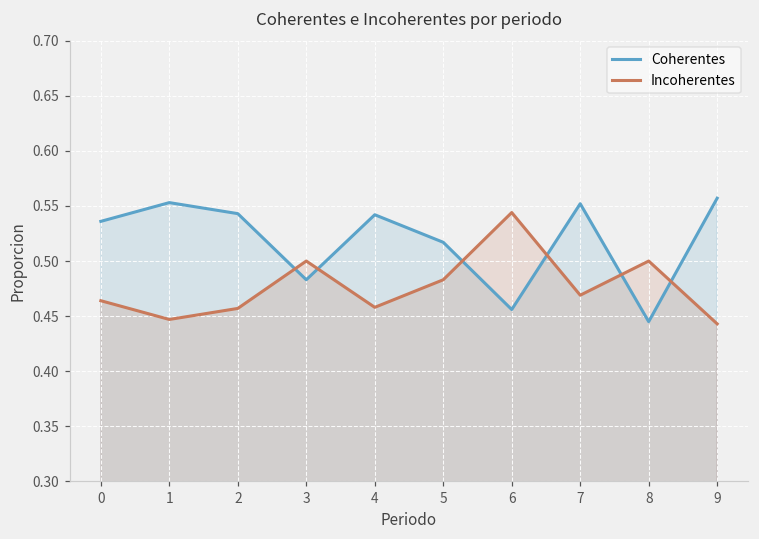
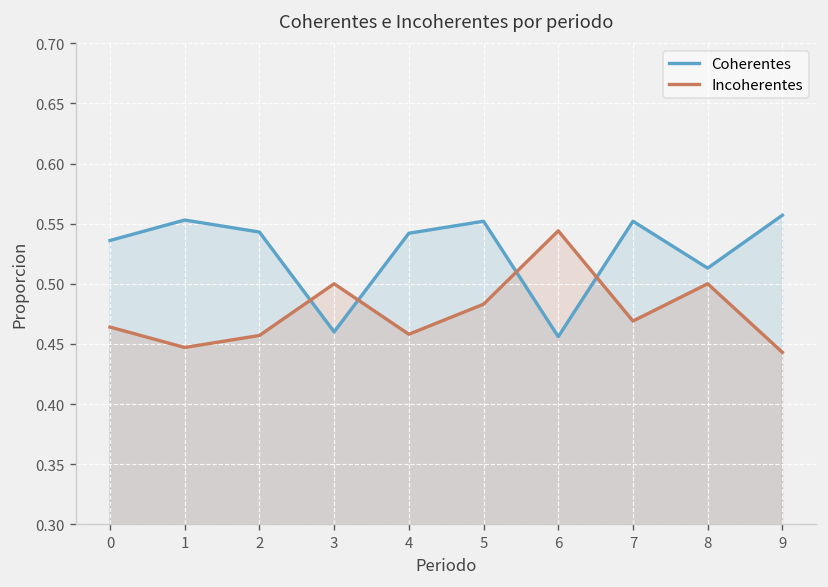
  {
    "Coherentes": {
      "0": 0.536,
      "1": 0.553,
      "2": 0.543,
-     "3": 0.483,
+     "3": 0.460,
      "4": 0.542,
-     "5": 0.517,
+     "5": 0.552,
      "6": 0.456,
      "7": 0.552,
-     "8": 0.445,
+     "8": 0.513,
      "9": 0.557
    },
    "Incoherentes": {
      "0": 0.464,
      "1": 0.447,
      "2": 0.457,
      "3": 0.500,
      "4": 0.458,
      "5": 0.483,
      "6": 0.544,
      "7": 0.469,
      "8": 0.500,
      "9": 0.443
    }
  }
